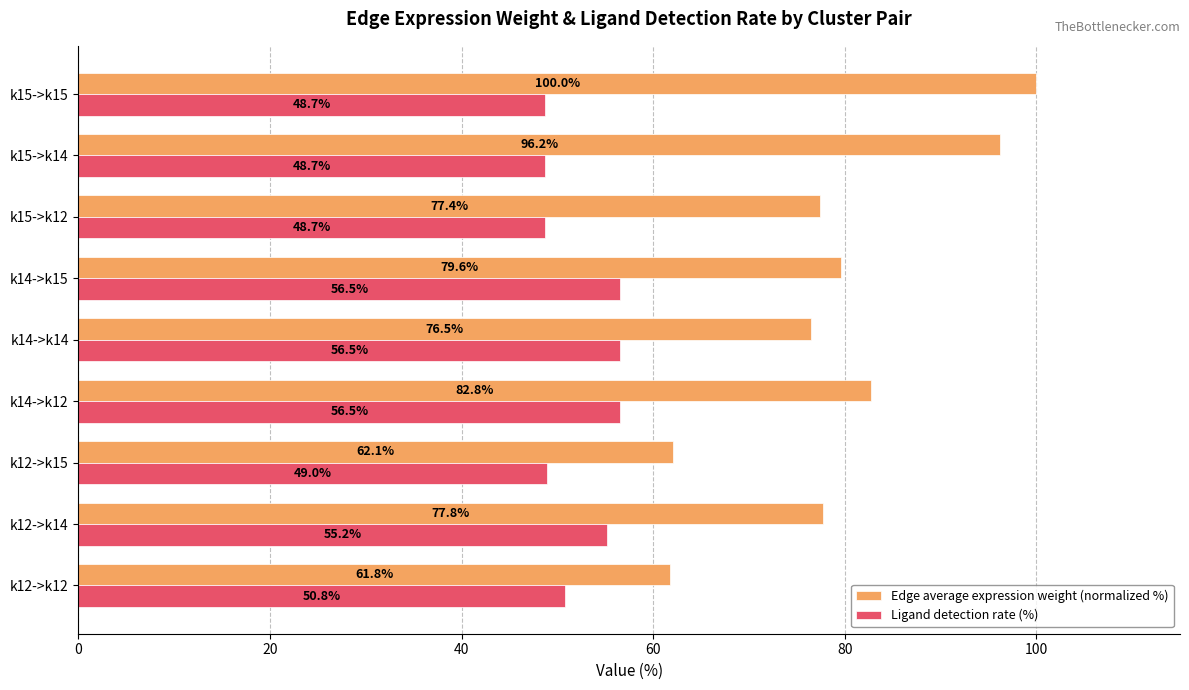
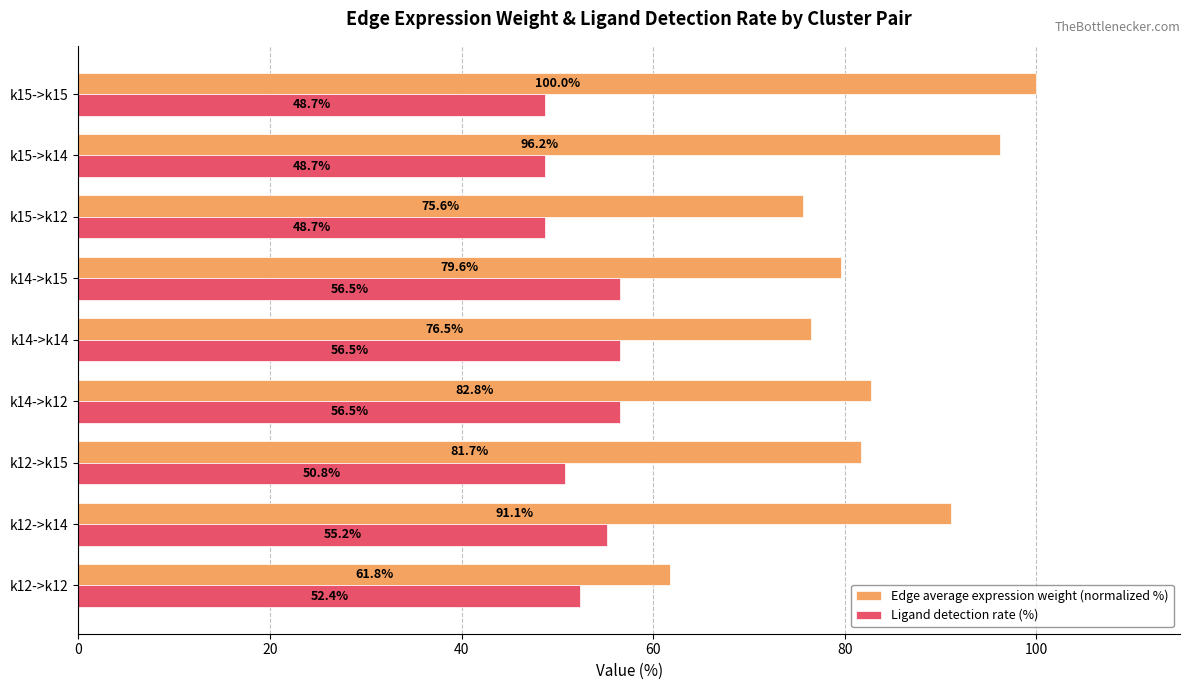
  {
    "Edge average expression weight (normalized %)": {
      "k15->k15": "100.0%",
      "k15->k14": "96.2%",
-     "k15->k12": "77.4%",
+     "k15->k12": "75.6%",
      "k14->k15": "79.6%",
      "k14->k14": "76.5%",
      "k14->k12": "82.8%",
-     "k12->k15": "62.1%",
-     "k12->k14": "77.8%",
+     "k12->k15": "81.7%",
+     "k12->k14": "91.1%",
      "k12->k12": "61.8%"
    },
    "Ligand detection rate (%)": {
      "k15->k15": "48.7%",
      "k15->k14": "48.7%",
      "k15->k12": "48.7%",
      "k14->k15": "56.5%",
      "k14->k14": "56.5%",
      "k14->k12": "56.5%",
-     "k12->k15": "49.0%",
+     "k12->k15": "50.8%",
      "k12->k14": "55.2%",
-     "k12->k12": "50.8%"
+     "k12->k12": "52.4%"
    }
  }
